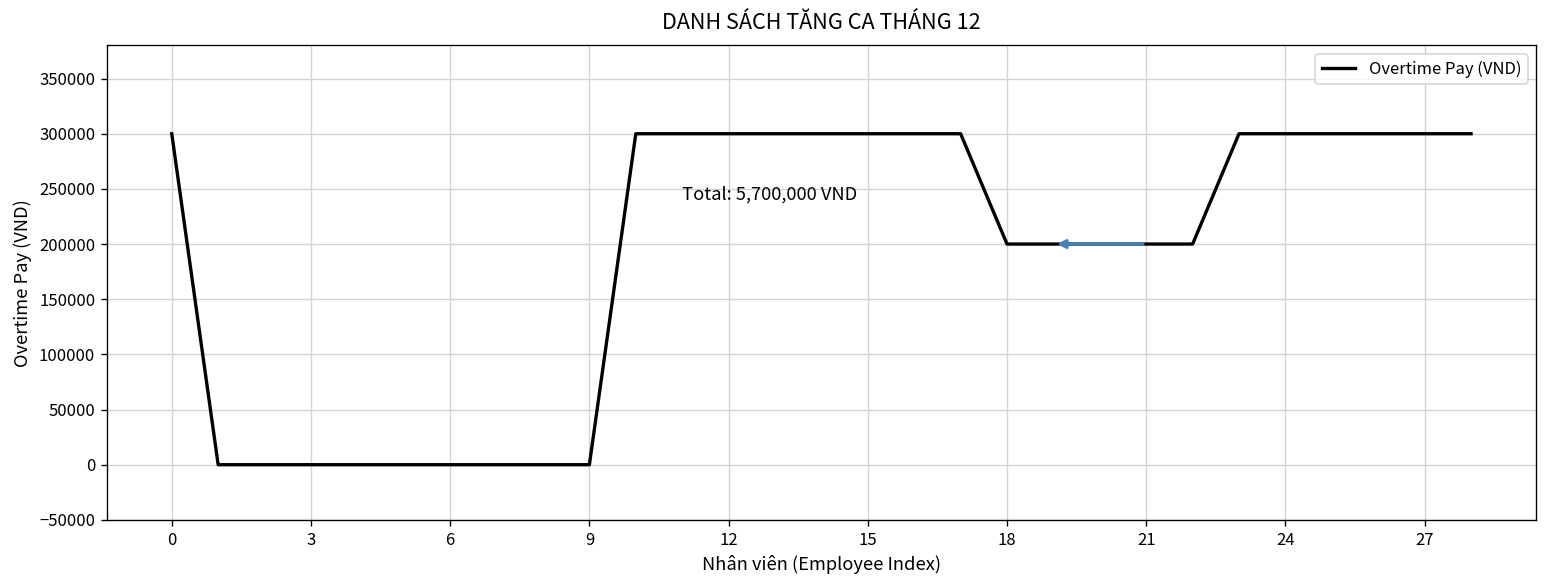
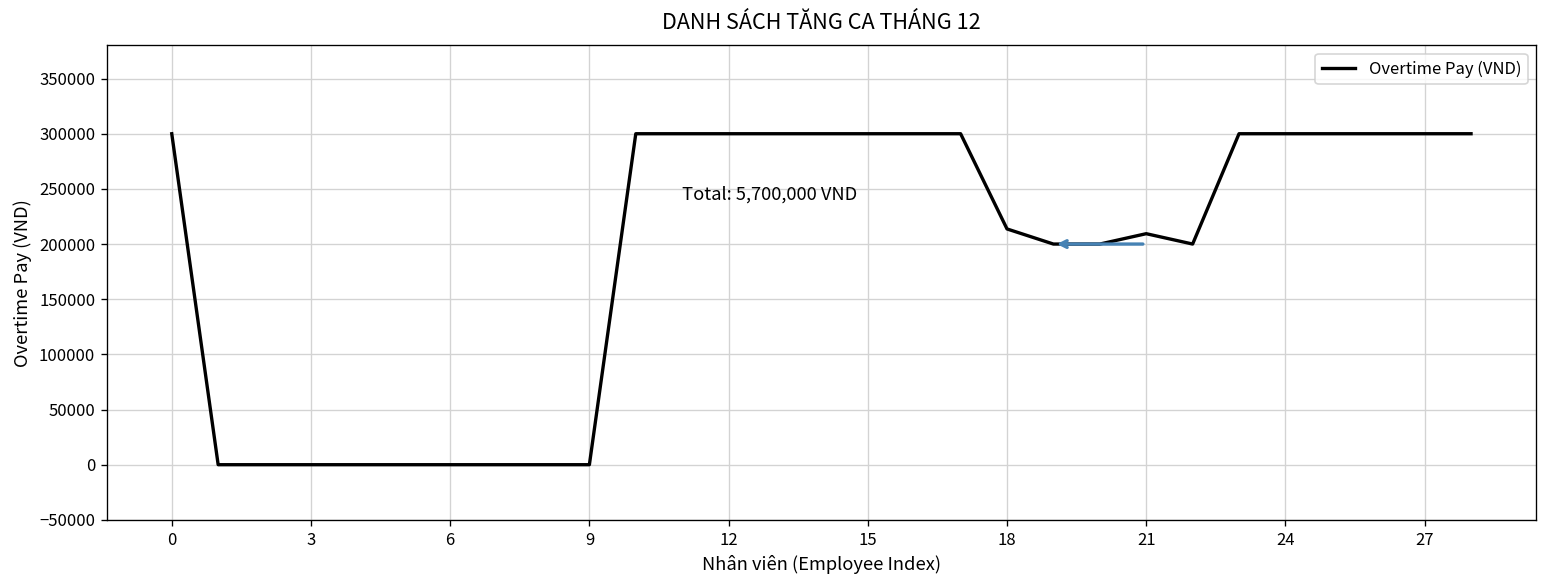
  {
    "0": 300000,
    "3": 0,
    "6": 0,
    "9": 0,
    "12": 300000,
    "15": 300000,
-   "18": 200000,
-   "21": 200000,
+   "18": 210000,
+   "21": 210000,
    "24": 300000,
    "27": 300000
  }
